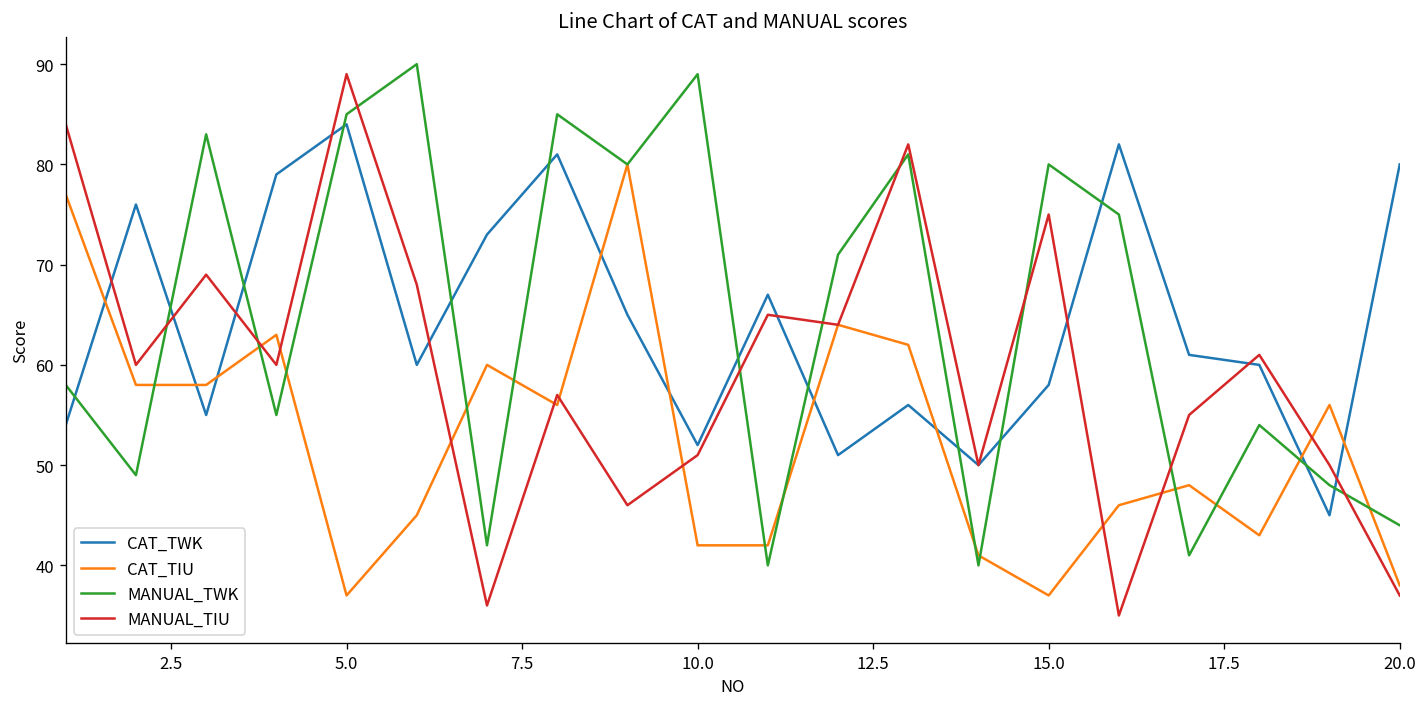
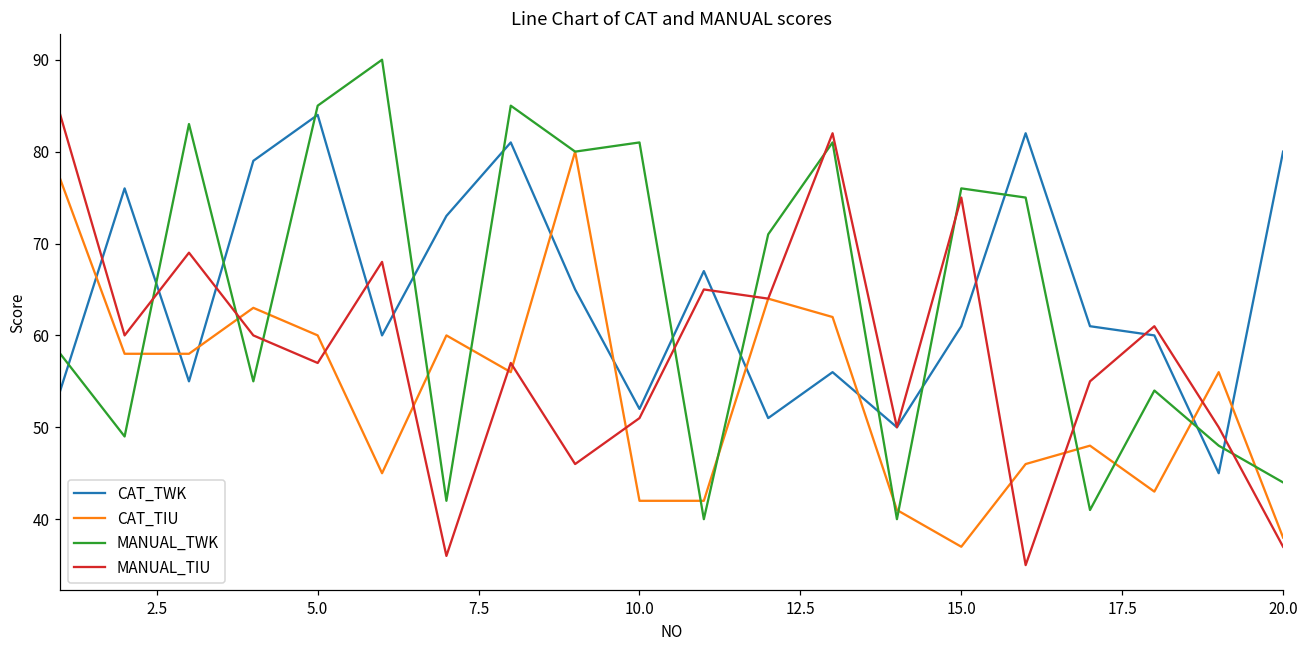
  {
    "CAT_TWK": {
      "5.0": 84,
      "10.0": 52,
-     "15.0": 58,
+     "15.0": 61,
      "20.0": 80
    },
    "CAT_TIU": {
-     "5.0": 37,
+     "5.0": 60,
      "10.0": 42,
      "15.0": 37,
      "20.0": 38
    },
    "MANUAL_TWK": {
      "5.0": 85,
-     "10.0": 89,
-     "15.0": 80,
+     "10.0": 81,
+     "15.0": 76,
      "20.0": 44
    },
    "MANUAL_TIU": {
-     "5.0": 89,
+     "5.0": 57,
      "10.0": 51,
      "15.0": 75,
      "20.0": 37
    }
  }
